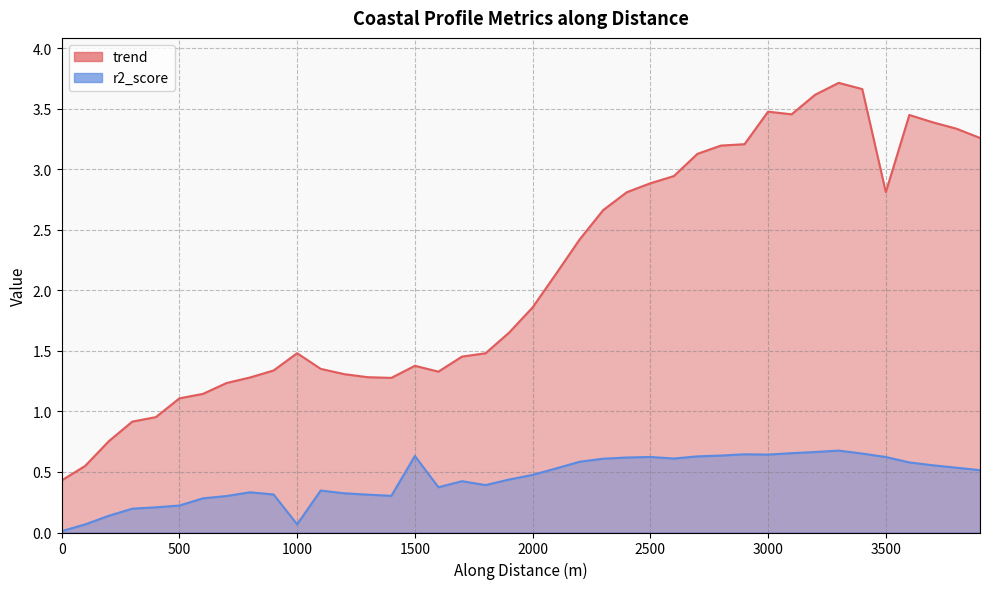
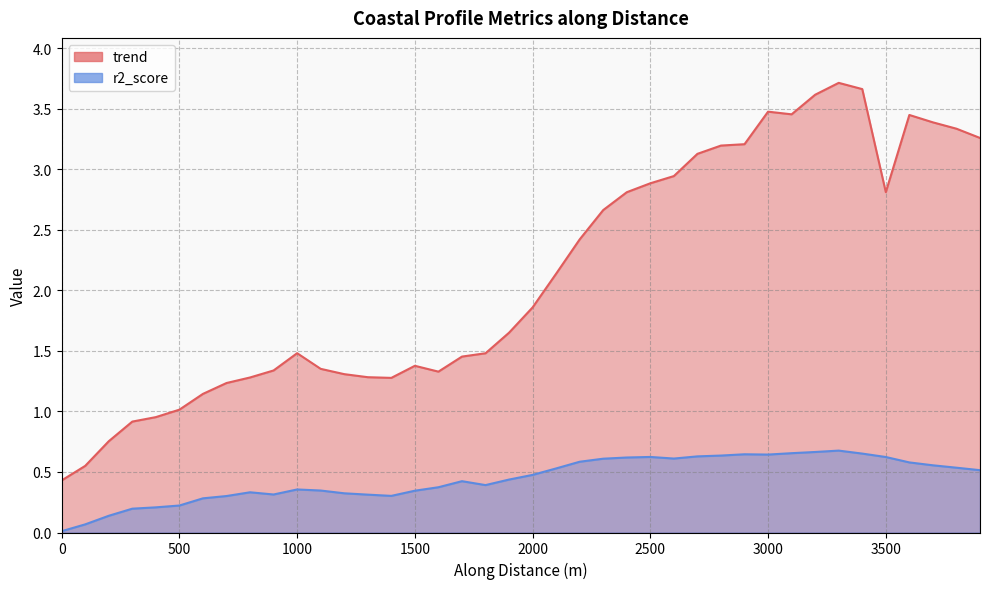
  {
    "trend": {
      "0": 0.43,
-     "500": 1.11,
+     "500": 1.01,
      "1000": 1.48,
      "1500": 1.38,
      "2000": 1.86,
      "2500": 2.88,
      "3000": 3.48,
      "3500": 2.81
    },
    "r2_score": {
      "0": 0.01,
      "500": 0.22,
-     "1000": 0.07,
-     "1500": 0.63,
+     "1000": 0.36,
+     "1500": 0.35,
      "2000": 0.48,
      "2500": 0.62,
      "3000": 0.64,
      "3500": 0.62
    }
  }
